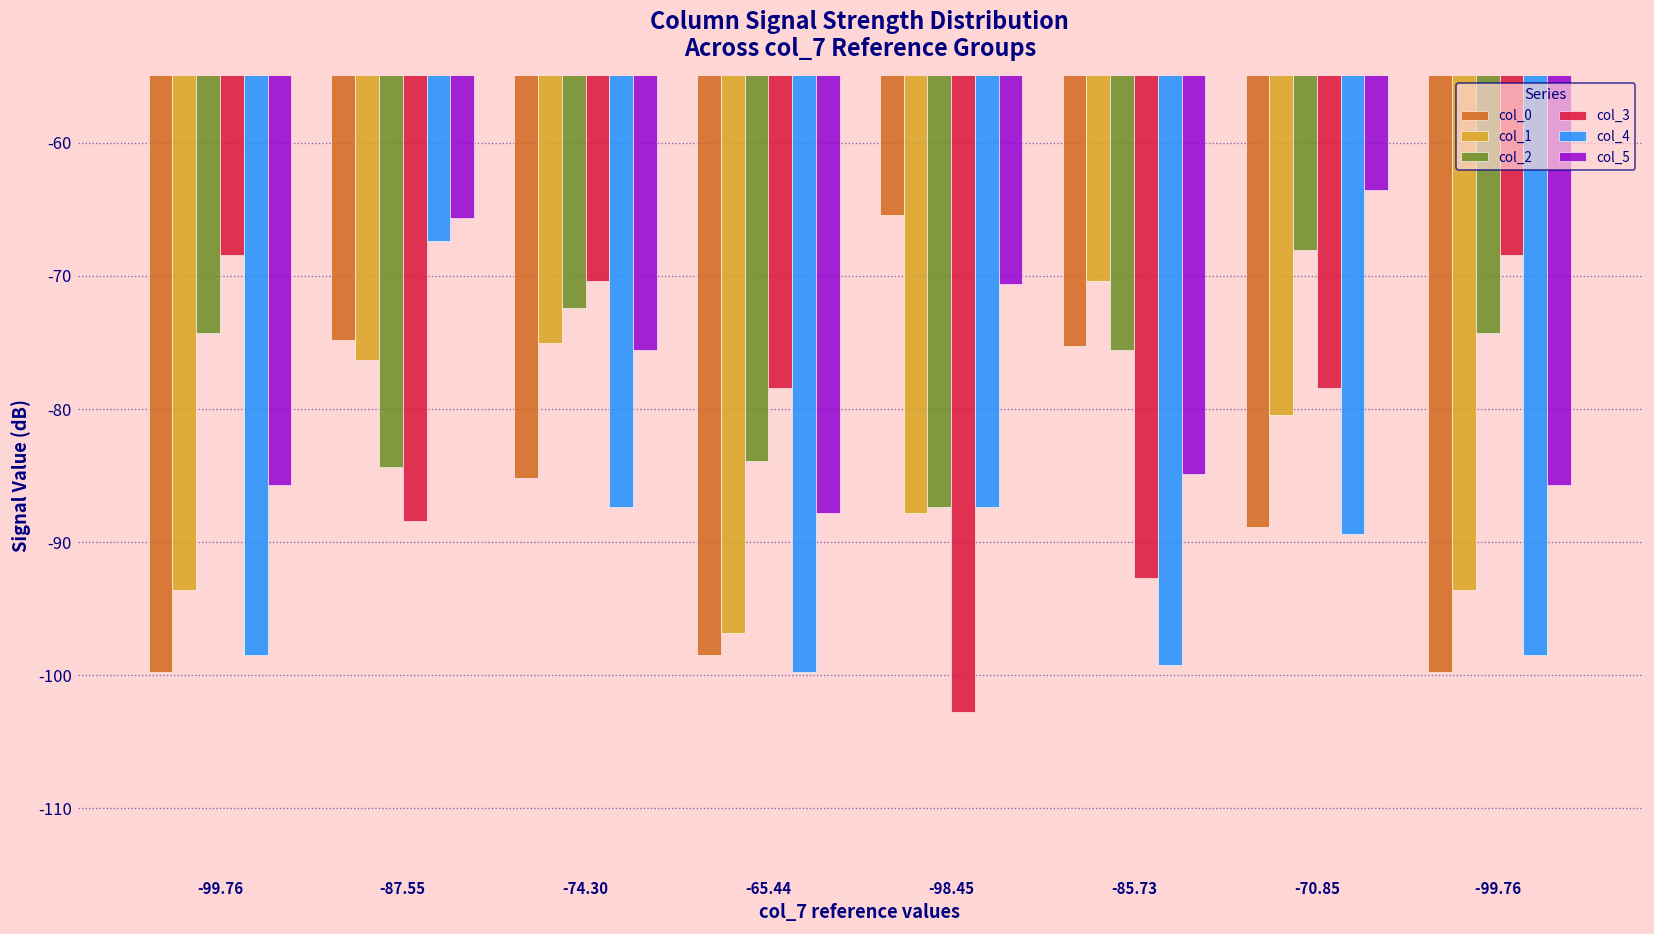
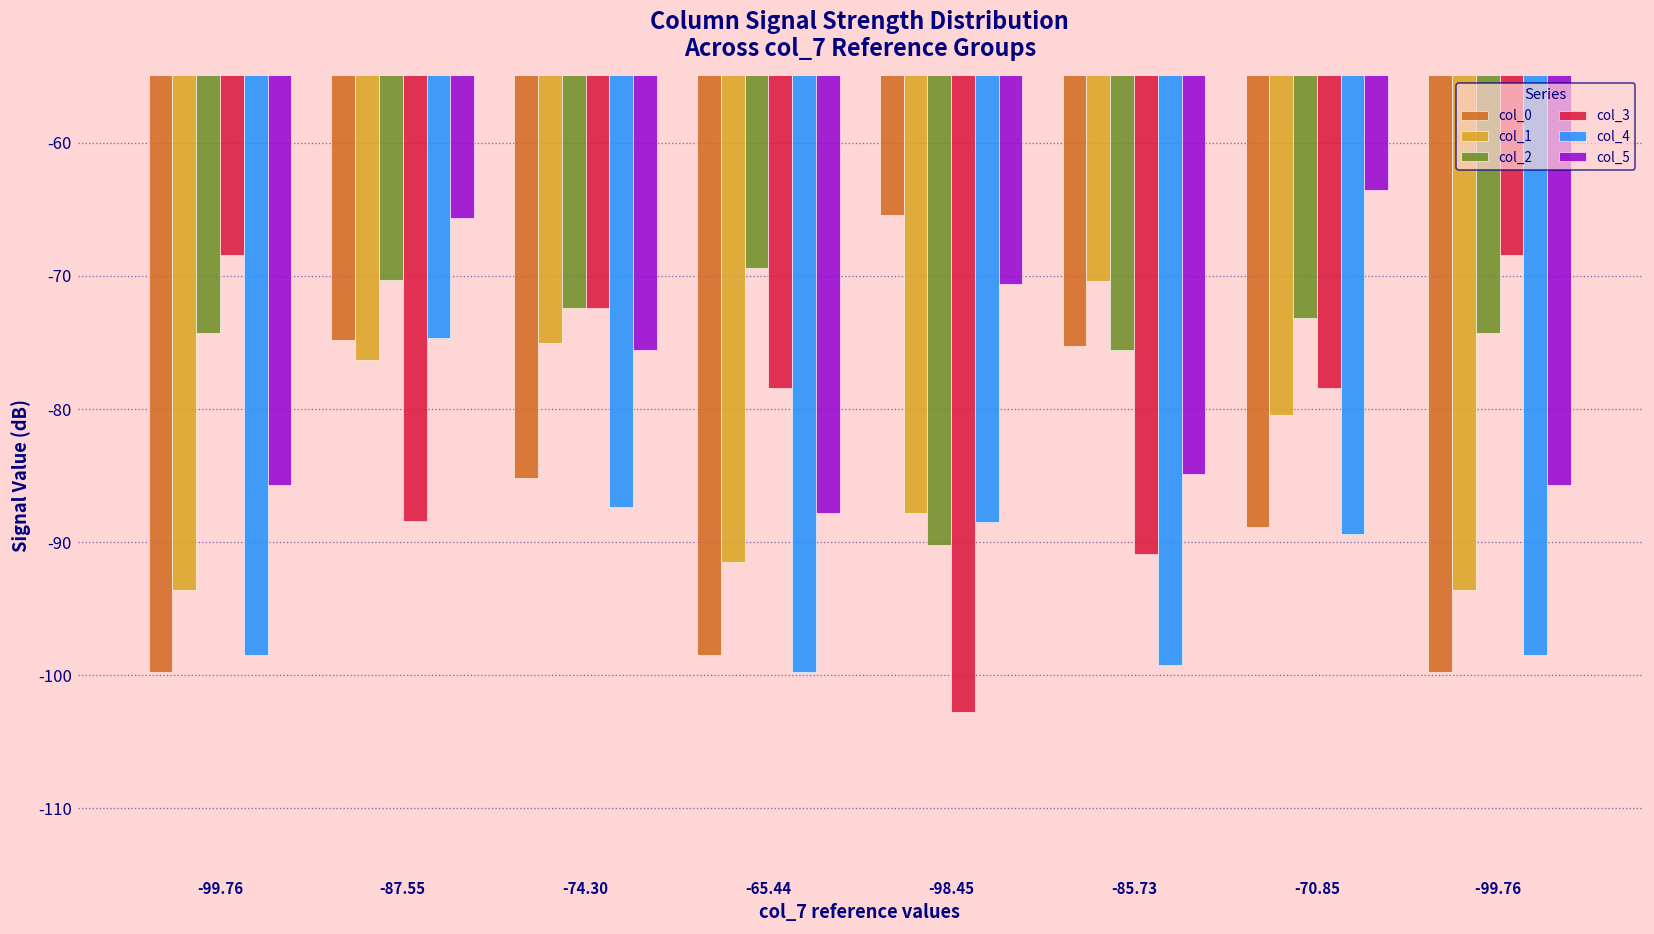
  {
    "col_0": {
      "-87.55": -74.8,
      "-74.30": -85.2,
      "-65.44": -98.5,
      "-98.45": -65.5,
      "-85.73": -75.3,
      "-70.85": -88.9
    },
    "col_1": {
      "-87.55": -76.3,
      "-74.30": -75.1,
-     "-65.44": -96.8,
+     "-65.44": -91.5,
      "-98.45": -87.8,
      "-85.73": -70.4,
      "-70.85": -80.5
    },
    "col_2": {
-     "-87.55": -84.4,
+     "-87.55": -70.3,
      "-74.30": -72.4,
-     "-65.44": -83.9,
-     "-98.45": -87.4,
+     "-65.44": -69.4,
+     "-98.45": -90.2,
      "-85.73": -75.6,
-     "-70.85": -68.0
+     "-70.85": -73.2
    },
    "col_3": {
      "-87.55": -88.5,
-     "-74.30": -70.4,
+     "-74.30": -72.4,
      "-65.44": -78.4,
      "-98.45": -102.8,
-     "-85.73": -92.7,
+     "-85.73": -90.9,
      "-70.85": -78.4
    },
    "col_4": {
-     "-87.55": -67.4,
+     "-87.55": -74.6,
      "-74.30": -87.4,
      "-65.44": -99.8,
-     "-98.45": -87.4,
+     "-98.45": -88.5,
      "-85.73": -99.2,
      "-70.85": -89.4
    },
    "col_5": {
      "-87.55": -65.7,
      "-74.30": -75.6,
      "-65.44": -87.9,
      "-98.45": -70.6,
      "-85.73": -84.9,
      "-70.85": -63.6
    }
  }
